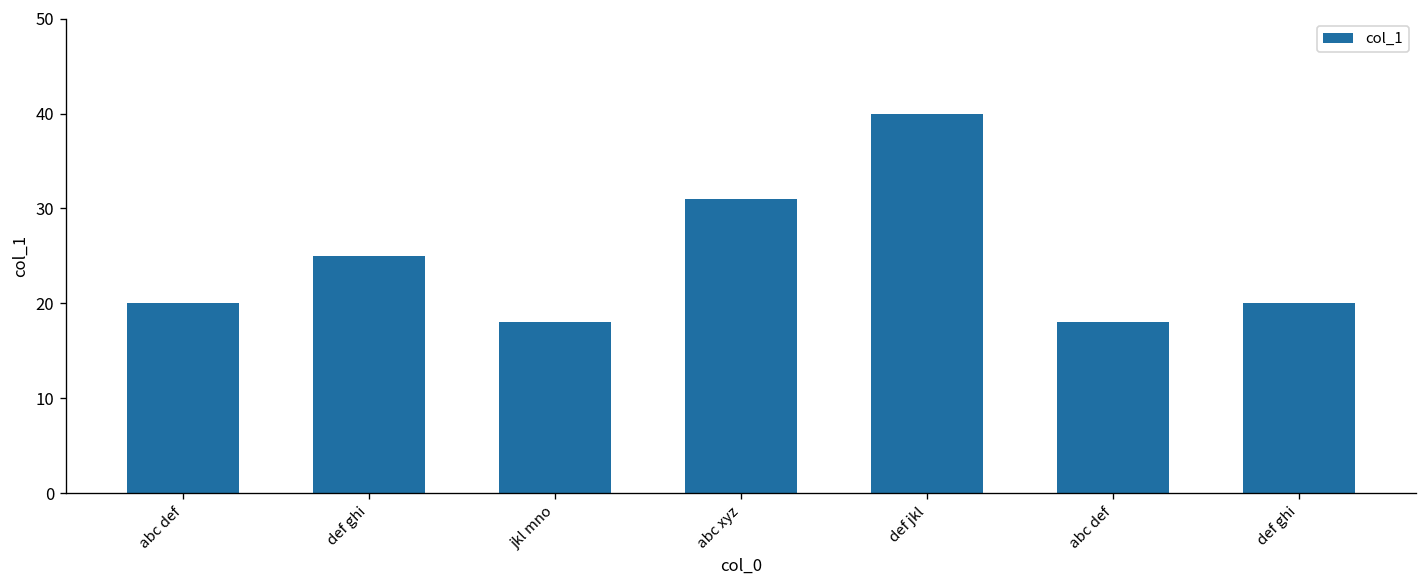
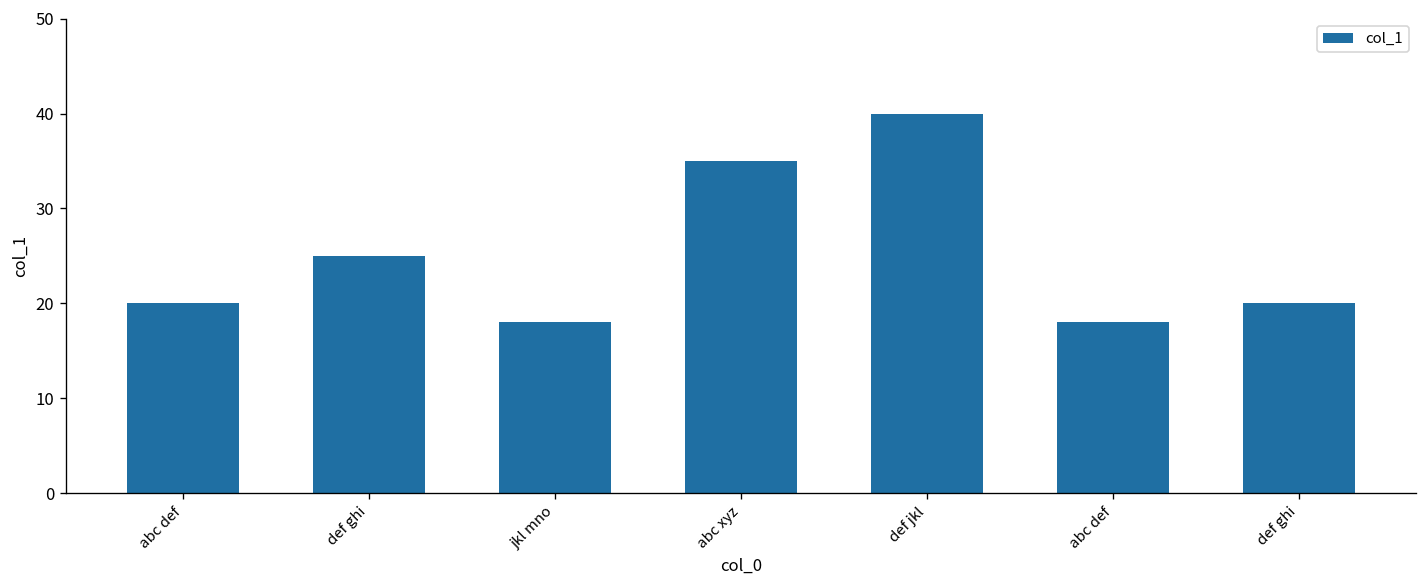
  {
    "jkl mno": 18,
-   "abc xyz": 31,
+   "abc xyz": 35,
    "def jkl": 40
  }
